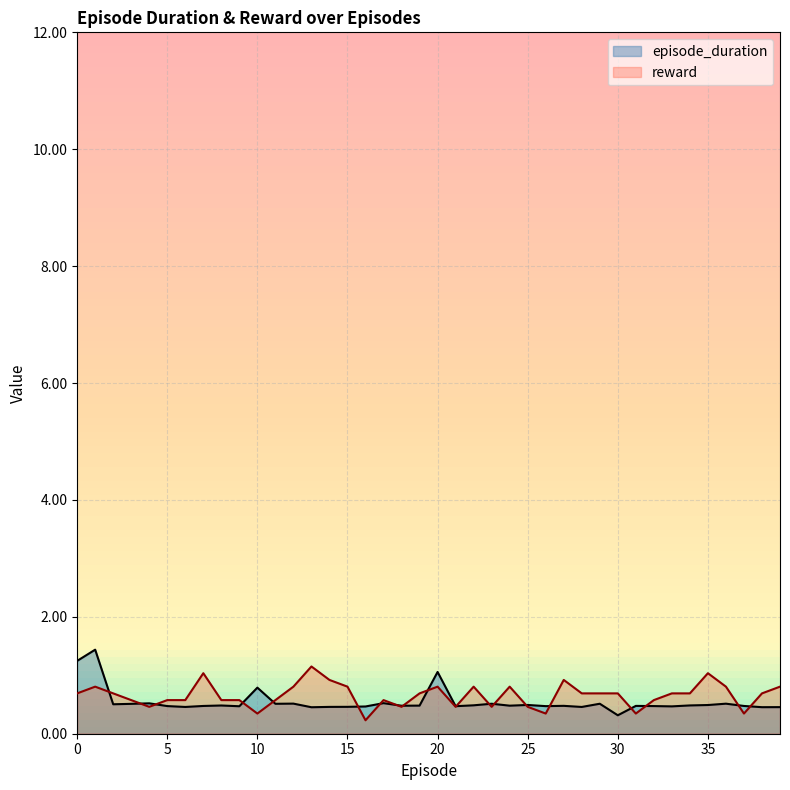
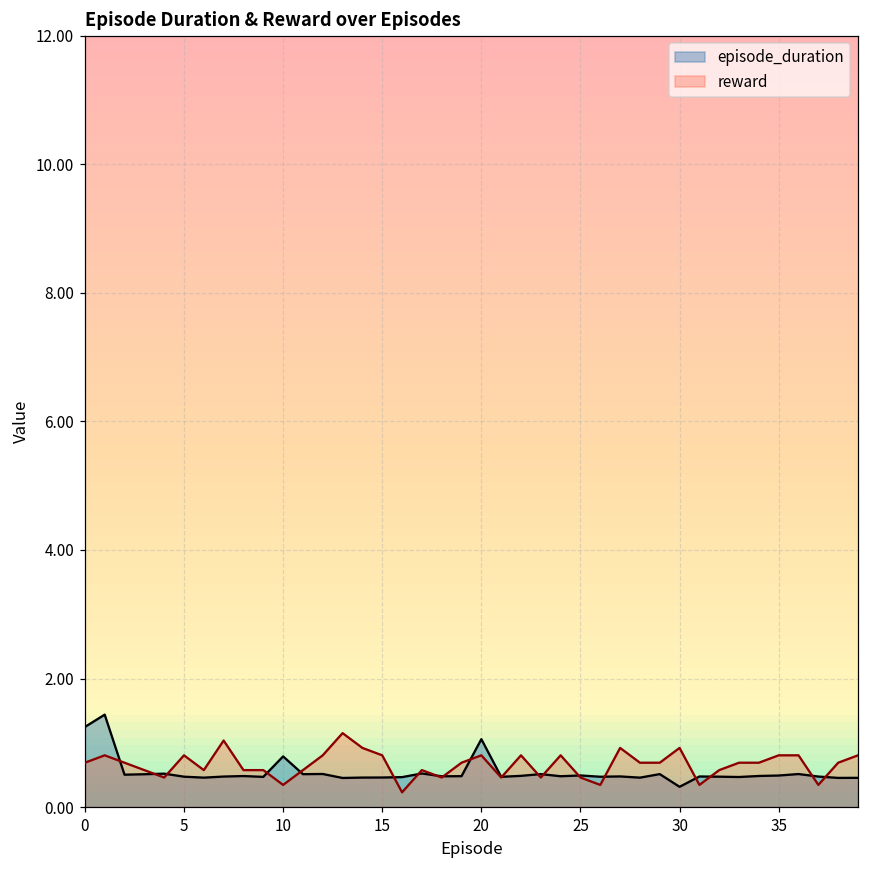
  {
    "episode_duration": {
      "0": 1.2,
      "5": 0.5,
      "10": 0.8,
      "15": 0.5,
      "20": 1.1,
      "30": 0.3,
      "35": 0.5
    },
    "reward": {
      "0": 0.7,
-     "5": 0.6,
+     "5": 0.8,
      "10": 0.3,
      "15": 0.8,
      "20": 0.8,
-     "30": 0.7,
-     "35": 1.0
+     "30": 0.9,
+     "35": 0.8
    }
  }
